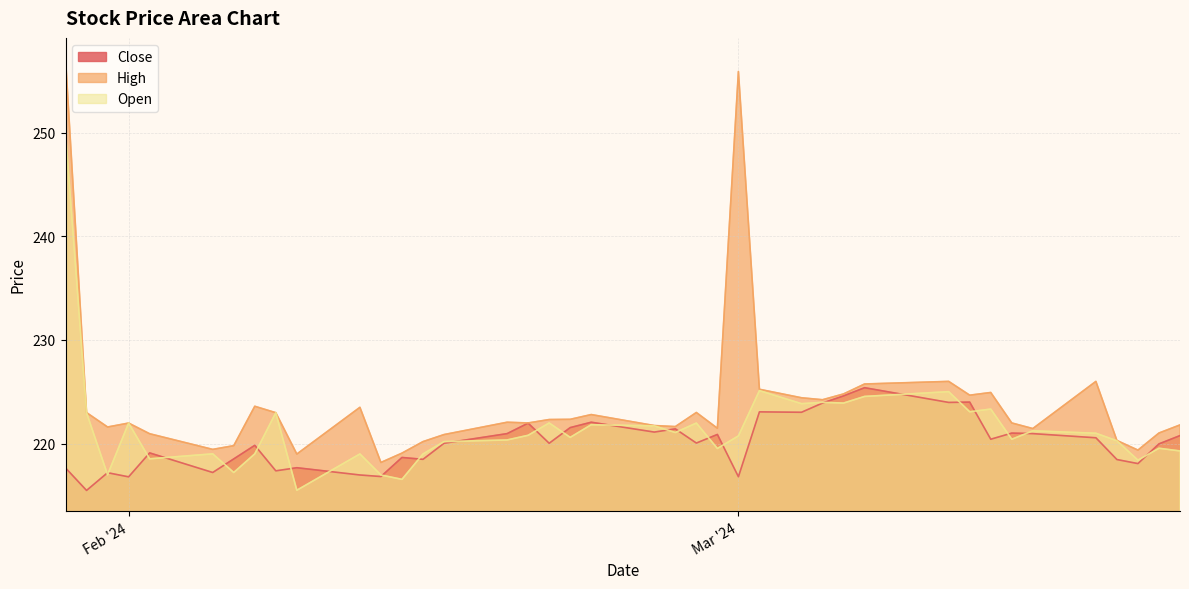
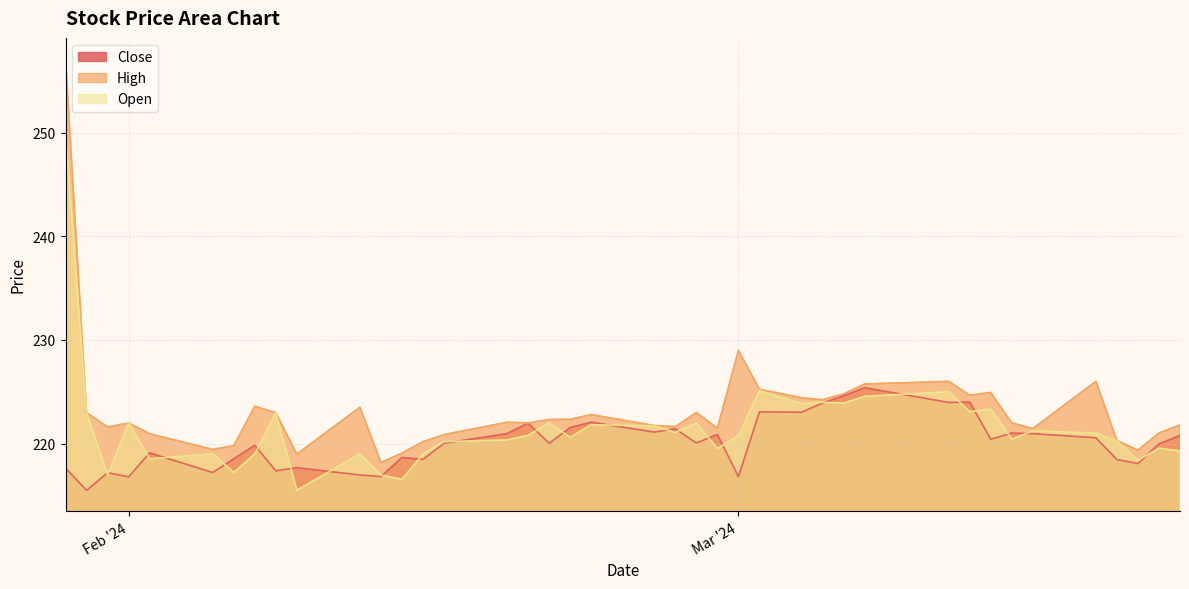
  {
    "Close": {
      "Feb '24": 216.8,
      "Mar '24": 216.8
    },
    "High": {
-     "Mar '24": 255.9
+     "Mar '24": 229.0
    },
    "Open": {
      "Mar '24": 220.7
    }
  }
